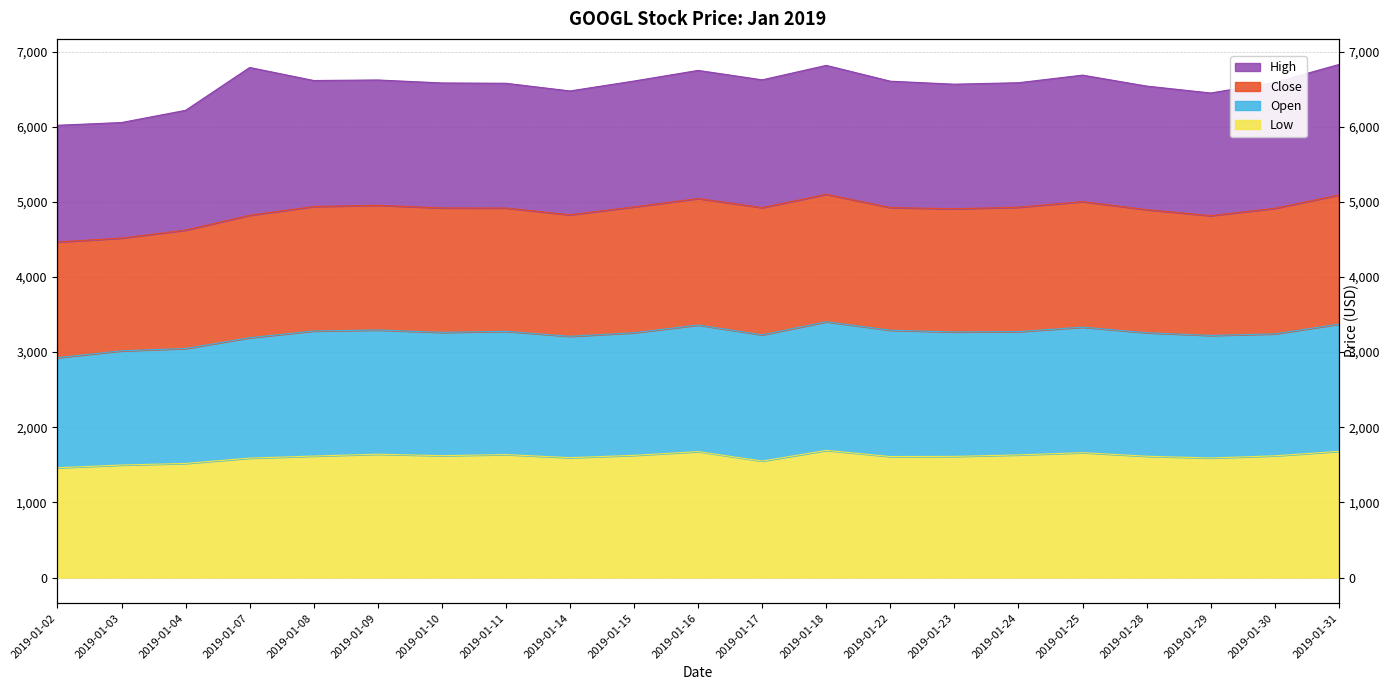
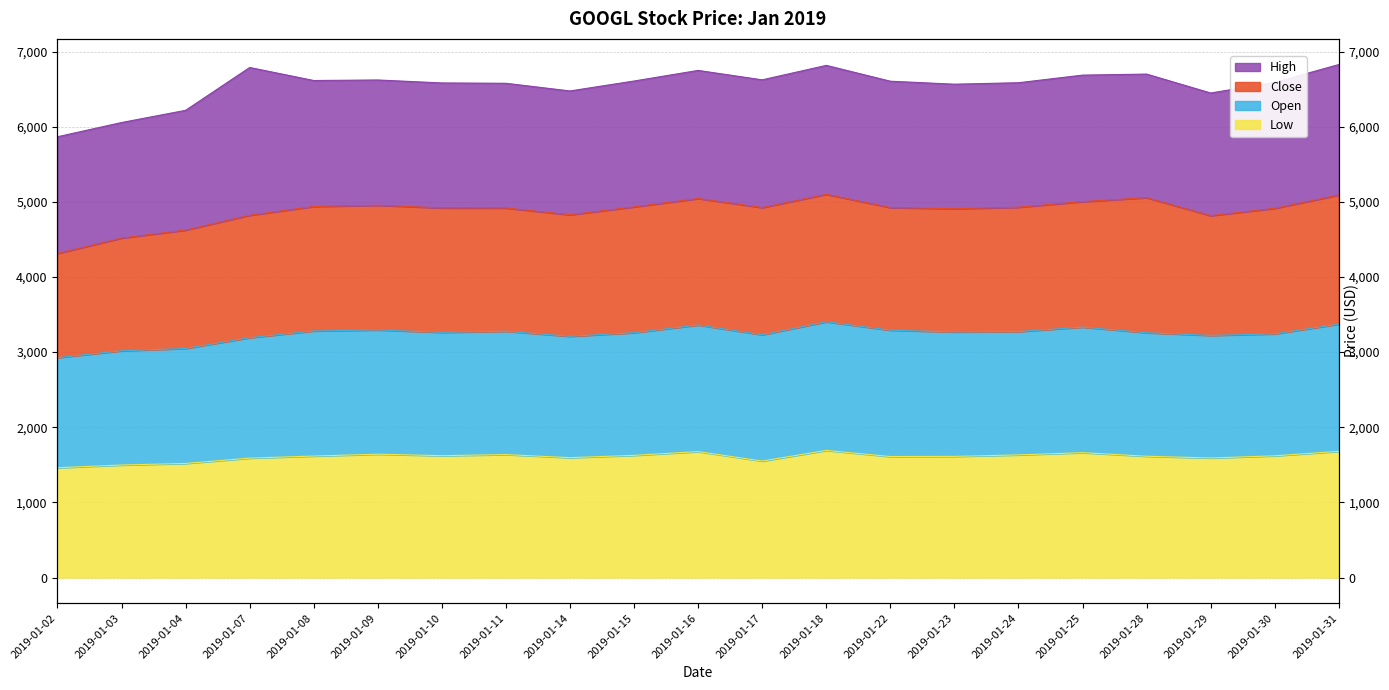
  {
    "Low": {
      "2019-01-02": "1,500",
      "2019-01-03": "1,500",
      "2019-01-04": "1,500",
      "2019-01-07": "1,600",
      "2019-01-08": "1,600",
      "2019-01-09": "1,600",
      "2019-01-10": "1,600",
      "2019-01-11": "1,600",
      "2019-01-14": "1,600",
      "2019-01-15": "1,600",
      "2019-01-16": "1,700",
      "2019-01-17": "1,600",
      "2019-01-18": "1,700",
      "2019-01-22": "1,600",
      "2019-01-23": "1,600",
      "2019-01-24": "1,600",
      "2019-01-25": "1,700",
      "2019-01-28": "1,600",
      "2019-01-29": "1,600",
      "2019-01-30": "1,600",
      "2019-01-31": "1,700"
    },
    "Open": {
      "2019-01-02": "1,500",
      "2019-01-03": "1,500",
      "2019-01-04": "1,500",
      "2019-01-07": "1,600",
      "2019-01-08": "1,700",
      "2019-01-09": "1,700",
      "2019-01-10": "1,600",
      "2019-01-11": "1,600",
      "2019-01-14": "1,600",
      "2019-01-15": "1,600",
      "2019-01-16": "1,700",
      "2019-01-17": "1,700",
      "2019-01-18": "1,700",
      "2019-01-22": "1,700",
      "2019-01-23": "1,700",
      "2019-01-24": "1,600",
      "2019-01-25": "1,700",
      "2019-01-28": "1,600",
      "2019-01-29": "1,600",
      "2019-01-30": "1,600",
      "2019-01-31": "1,700"
    },
    "Close": {
-     "2019-01-02": "1,500",
+     "2019-01-02": "1,400",
      "2019-01-03": "1,500",
      "2019-01-04": "1,600",
      "2019-01-07": "1,600",
      "2019-01-08": "1,700",
      "2019-01-09": "1,700",
      "2019-01-10": "1,700",
      "2019-01-11": "1,600",
      "2019-01-14": "1,600",
      "2019-01-15": "1,700",
      "2019-01-16": "1,700",
      "2019-01-17": "1,700",
      "2019-01-18": "1,700",
      "2019-01-22": "1,600",
      "2019-01-23": "1,600",
      "2019-01-24": "1,700",
      "2019-01-25": "1,700",
-     "2019-01-28": "1,600",
+     "2019-01-28": "1,800",
      "2019-01-29": "1,600",
      "2019-01-30": "1,700",
      "2019-01-31": "1,700"
    },
    "High": {
      "2019-01-02": "1,600",
      "2019-01-03": "1,500",
      "2019-01-04": "1,600",
      "2019-01-07": "2,000",
      "2019-01-08": "1,700",
      "2019-01-09": "1,700",
      "2019-01-10": "1,700",
      "2019-01-11": "1,700",
      "2019-01-14": "1,600",
      "2019-01-15": "1,700",
      "2019-01-16": "1,700",
      "2019-01-17": "1,700",
      "2019-01-18": "1,700",
      "2019-01-22": "1,700",
      "2019-01-23": "1,700",
      "2019-01-24": "1,700",
      "2019-01-25": "1,700",
      "2019-01-28": "1,600",
      "2019-01-29": "1,600",
      "2019-01-31": "1,700"
    }
  }
